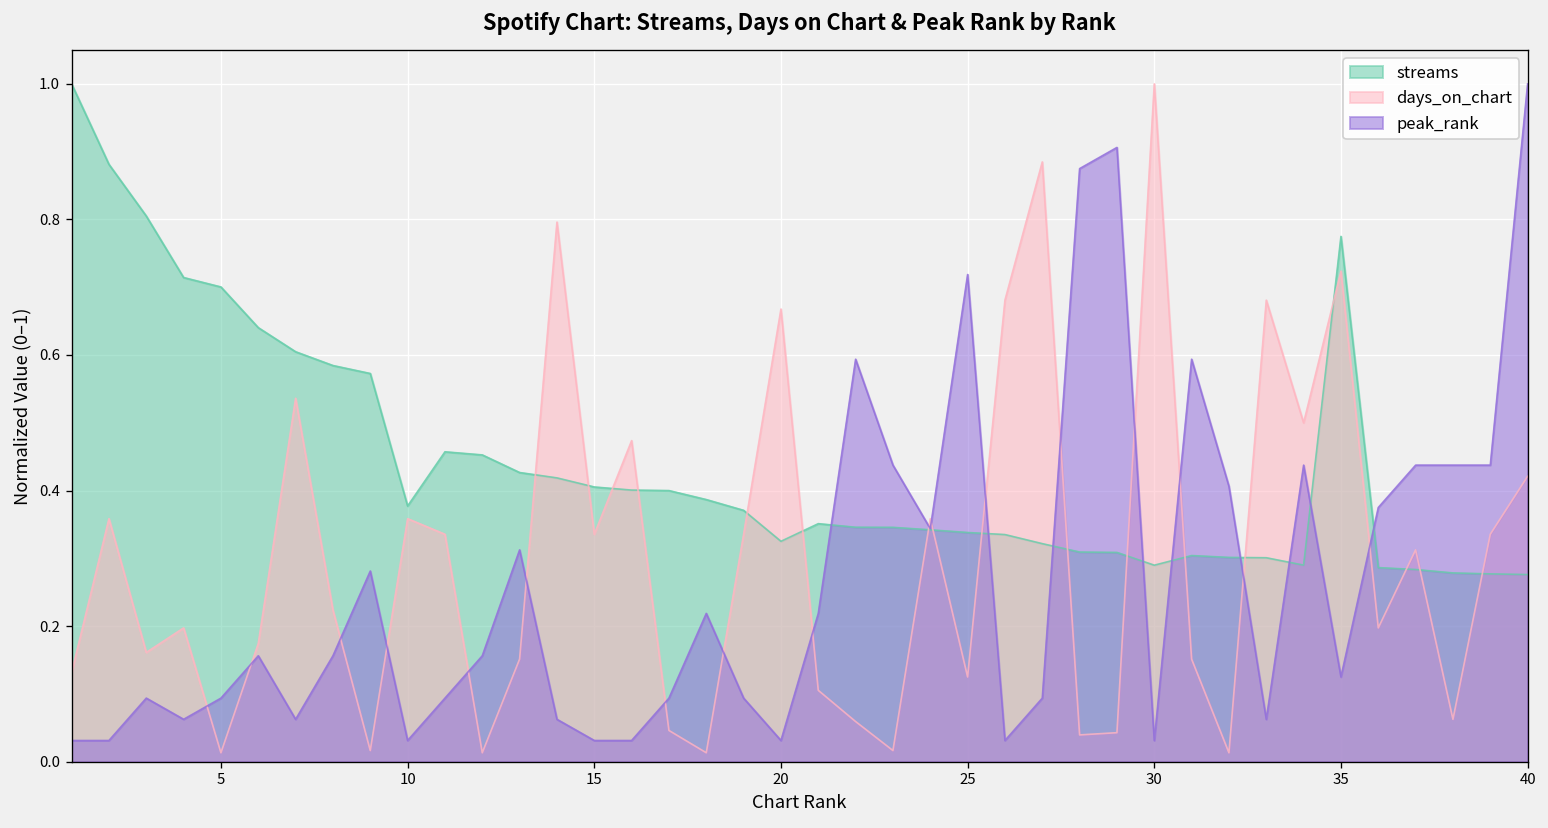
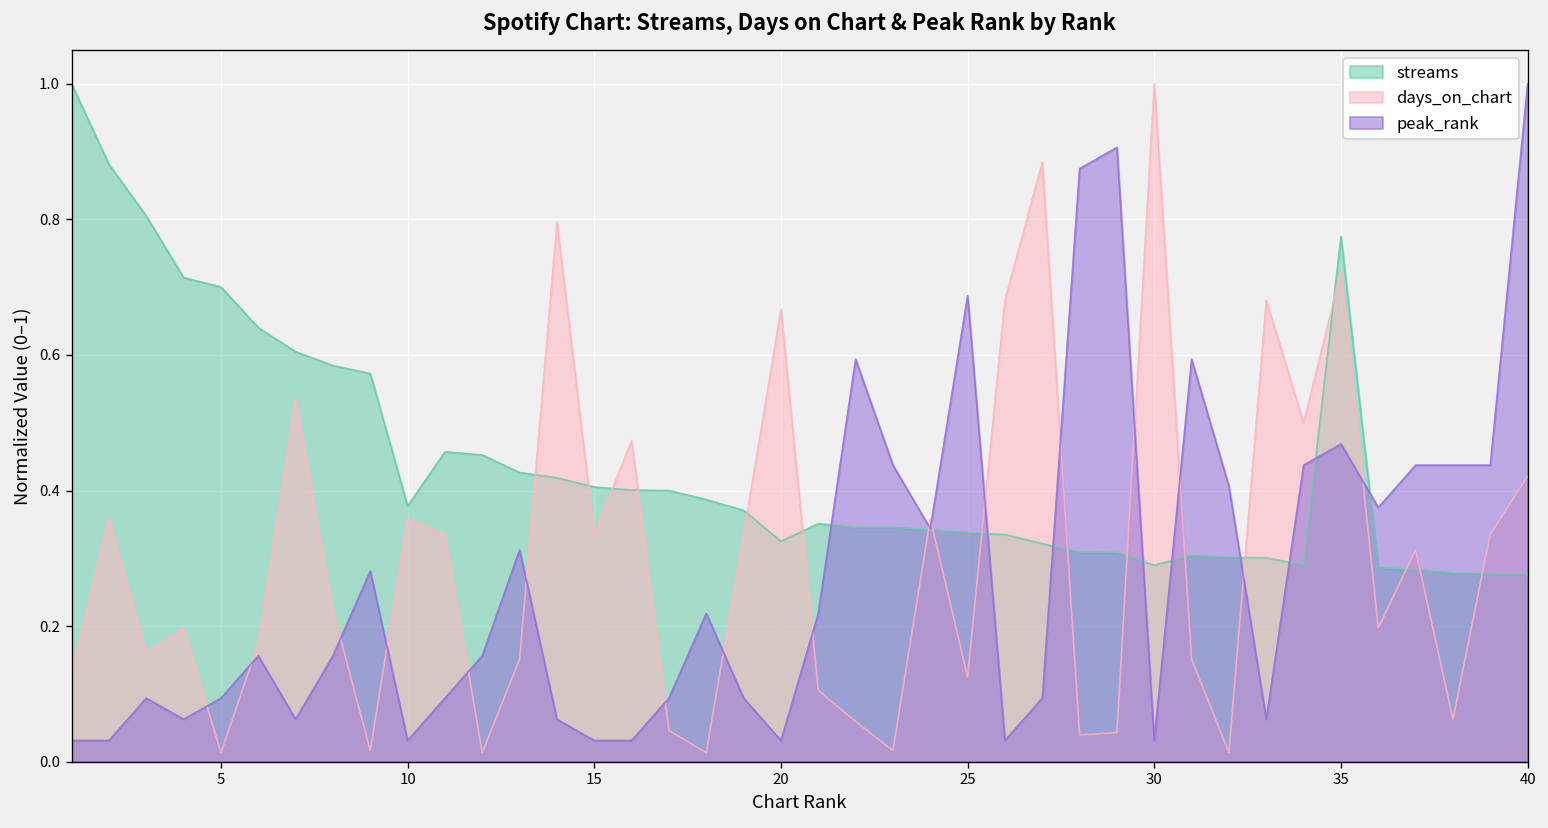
  {
    "streams": {
      "5": 0.70,
      "10": 0.38,
      "15": 0.41,
      "20": 0.33,
      "25": 0.34,
      "30": 0.29,
      "35": 0.77,
      "40": 0.28
    },
    "days_on_chart": {
      "5": 0.01,
      "10": 0.36,
      "15": 0.34,
      "20": 0.67,
      "25": 0.13,
      "30": 1.00,
      "35": 0.72,
      "40": 0.42
    },
    "peak_rank": {
      "5": 0.09,
      "10": 0.03,
      "15": 0.03,
      "20": 0.03,
-     "25": 0.72,
+     "25": 0.69,
      "30": 0.03,
-     "35": 0.13,
+     "35": 0.47,
      "40": 1.00
    }
  }
